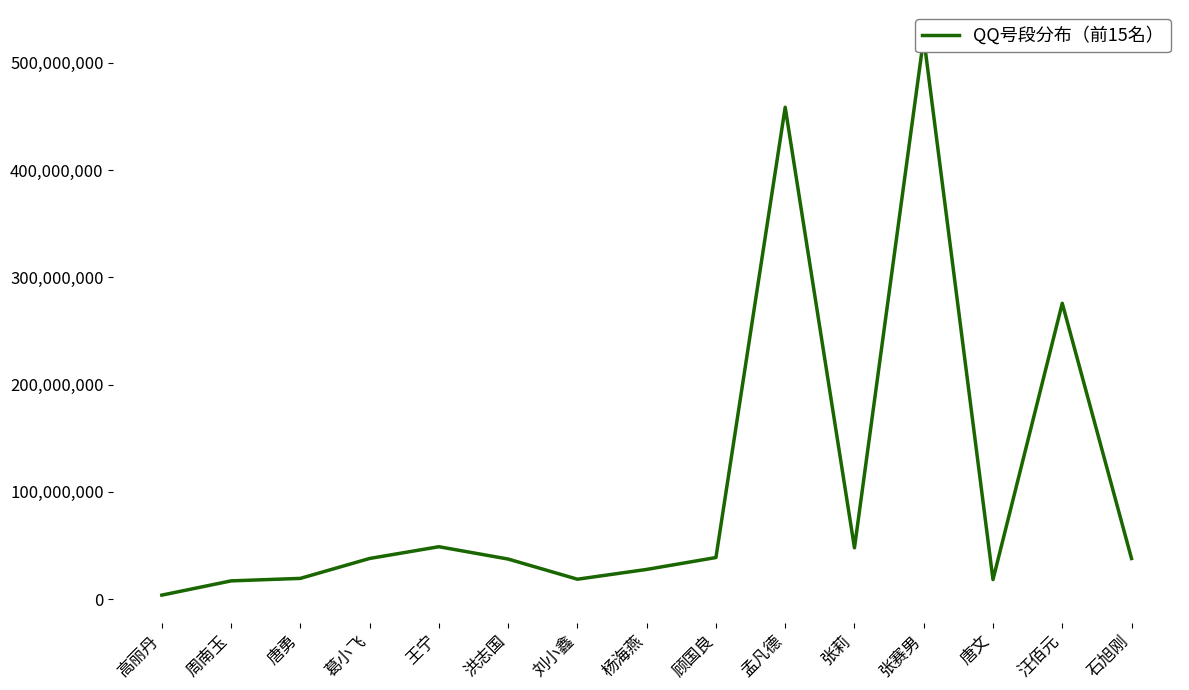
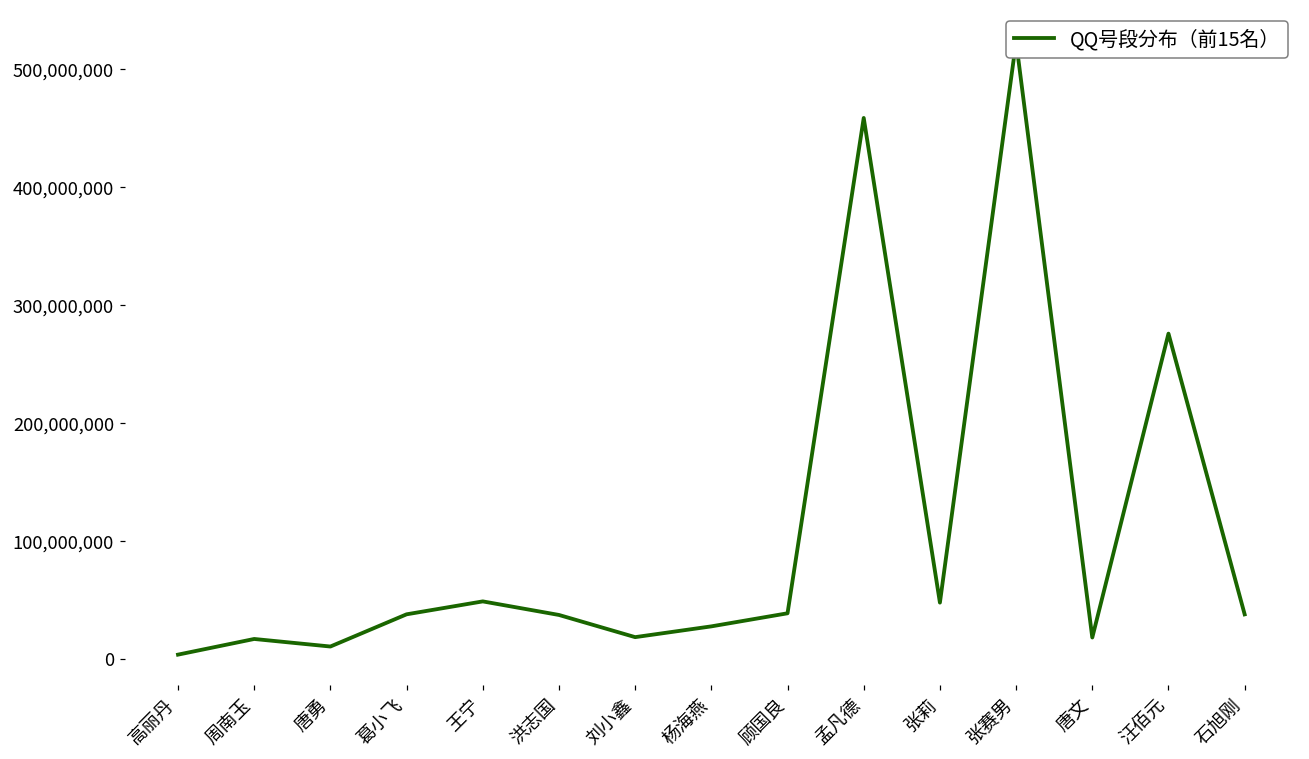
  {
    "高丽丹": "4,000,000",
    "周南玉": "17,000,000",
-   "唐勇": "19,000,000",
+   "唐勇": "11,000,000",
    "葛小飞": "38,000,000",
    "王宁": "49,000,000",
    "洪志国": "37,000,000",
    "刘小鑫": "19,000,000",
    "杨海燕": "28,000,000",
    "顾国良": "39,000,000",
    "孟凡德": "459,000,000",
    "张莉": "48,000,000",
    "唐文": "18,000,000",
    "汪佰元": "276,000,000",
    "石旭刚": "38,000,000"
  }
